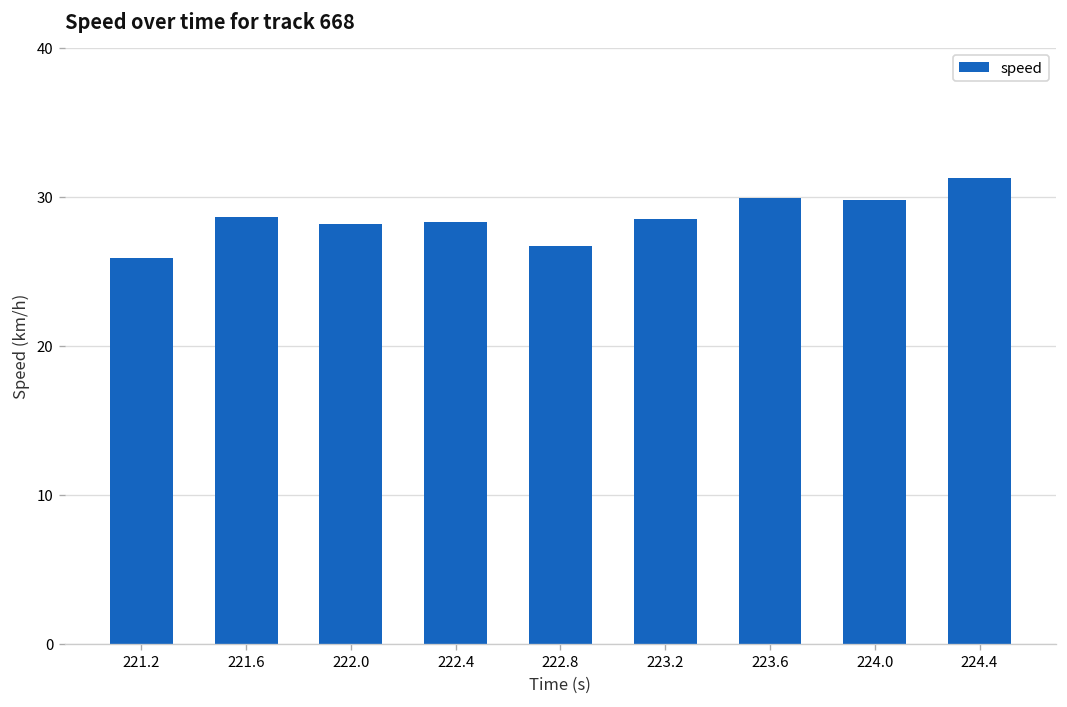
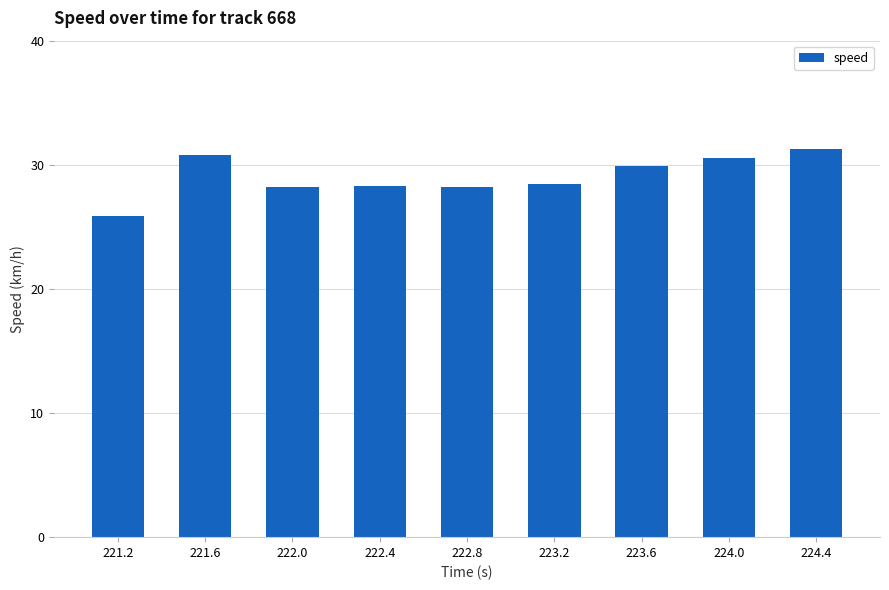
  {
    "221.2": 25.9,
-   "221.6": 28.7,
+   "221.6": 30.8,
    "222.0": 28.2,
    "222.4": 28.3,
-   "222.8": 26.7,
+   "222.8": 28.2,
    "223.2": 28.5,
    "223.6": 29.9,
-   "224.0": 29.8,
+   "224.0": 30.6,
    "224.4": 31.2
  }
